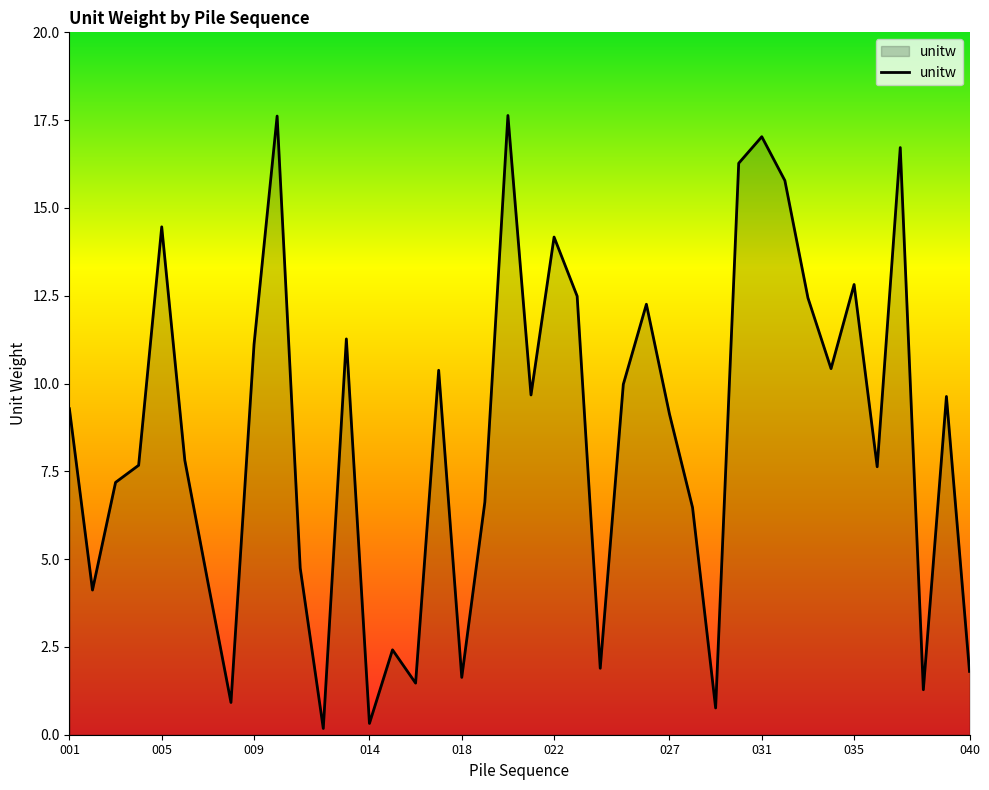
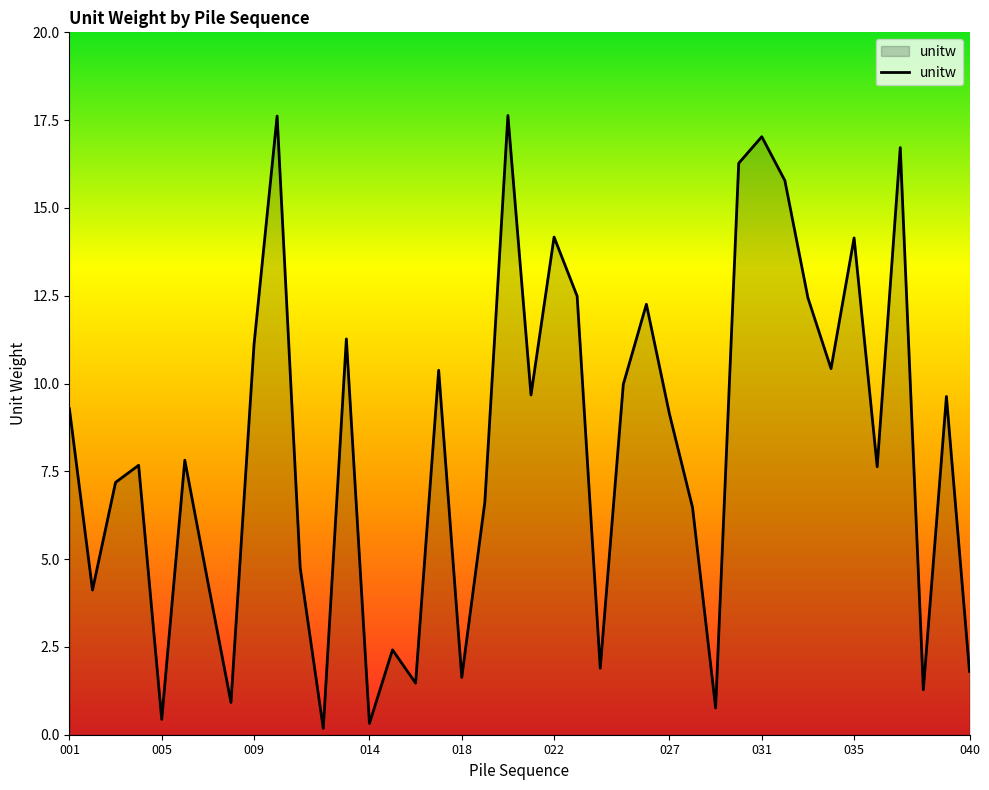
  {
    "001": 9.3,
-   "005": 14.5,
+   "005": 0.4,
    "009": 11.1,
    "014": 0.3,
    "018": 1.6,
    "022": 14.2,
    "027": 9.1,
    "031": 17.0,
-   "035": 12.8,
+   "035": 14.1,
    "040": 1.8
  }
